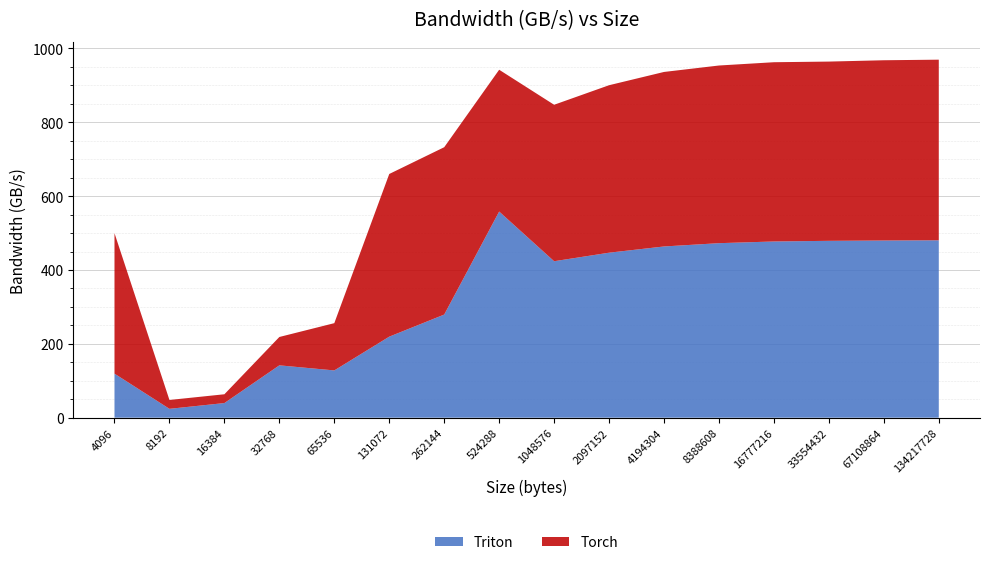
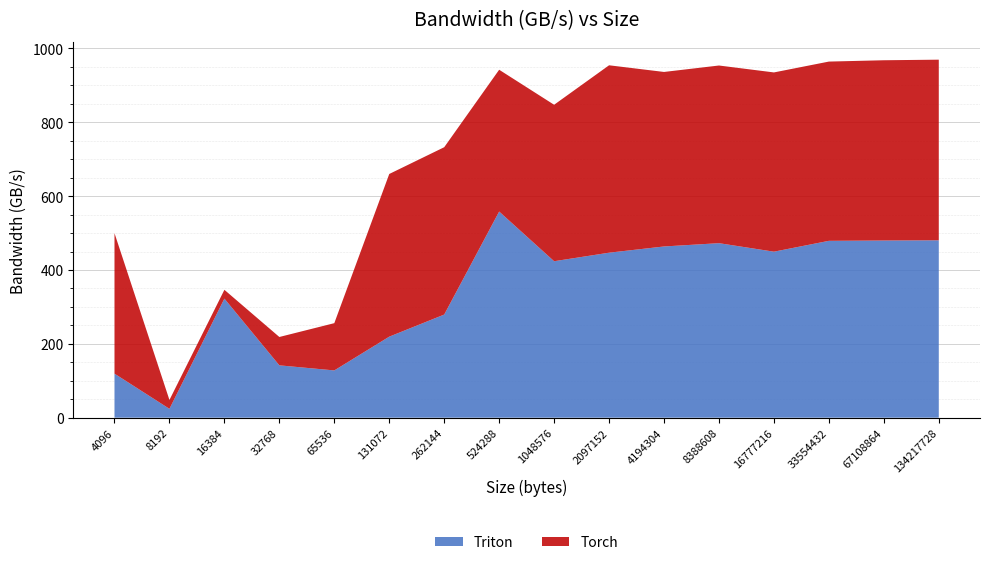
  {
    "Triton": {
      "4096": 120,
      "8192": 20,
-     "16384": 40,
+     "16384": 320,
      "32768": 140,
      "65536": 130,
      "131072": 220,
      "262144": 280,
      "524288": 560,
      "1048576": 420,
      "2097152": 450,
      "4194304": 460,
      "8388608": 470,
-     "16777216": 480,
+     "16777216": 450,
      "33554432": 480,
      "67108864": 480,
      "134217728": 480
    },
    "Torch": {
      "4096": 380,
      "8192": 20,
      "16384": 20,
      "32768": 80,
      "65536": 130,
      "131072": 440,
      "262144": 450,
      "524288": 380,
      "1048576": 420,
-     "2097152": 450,
+     "2097152": 510,
      "4194304": 470,
      "8388608": 480,
      "16777216": 490,
      "33554432": 490,
      "67108864": 490,
      "134217728": 490
    }
  }
